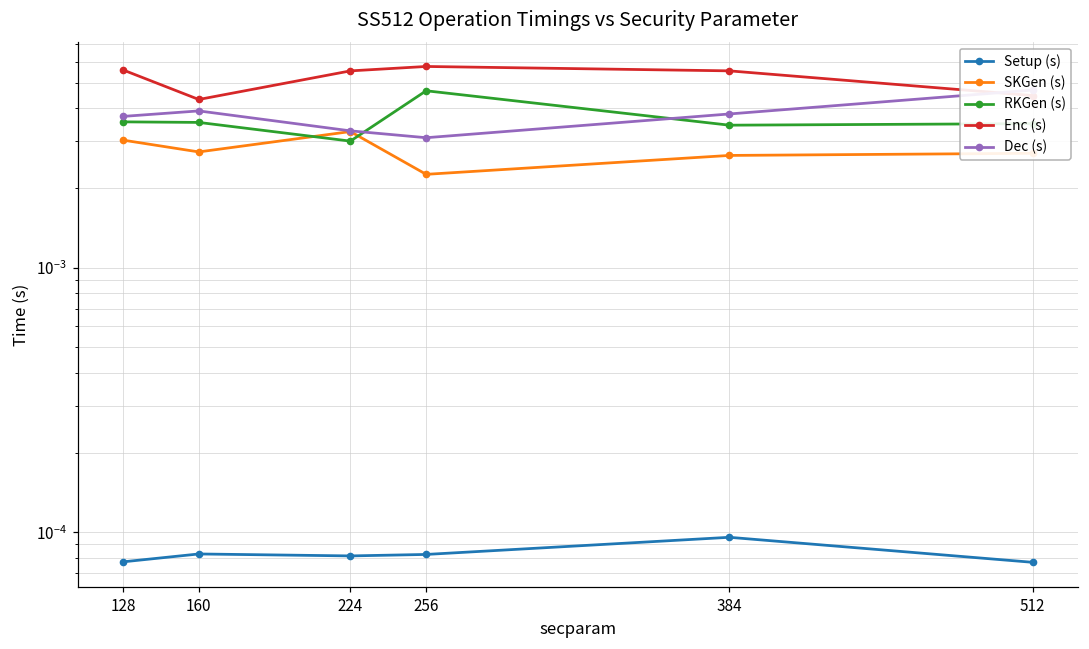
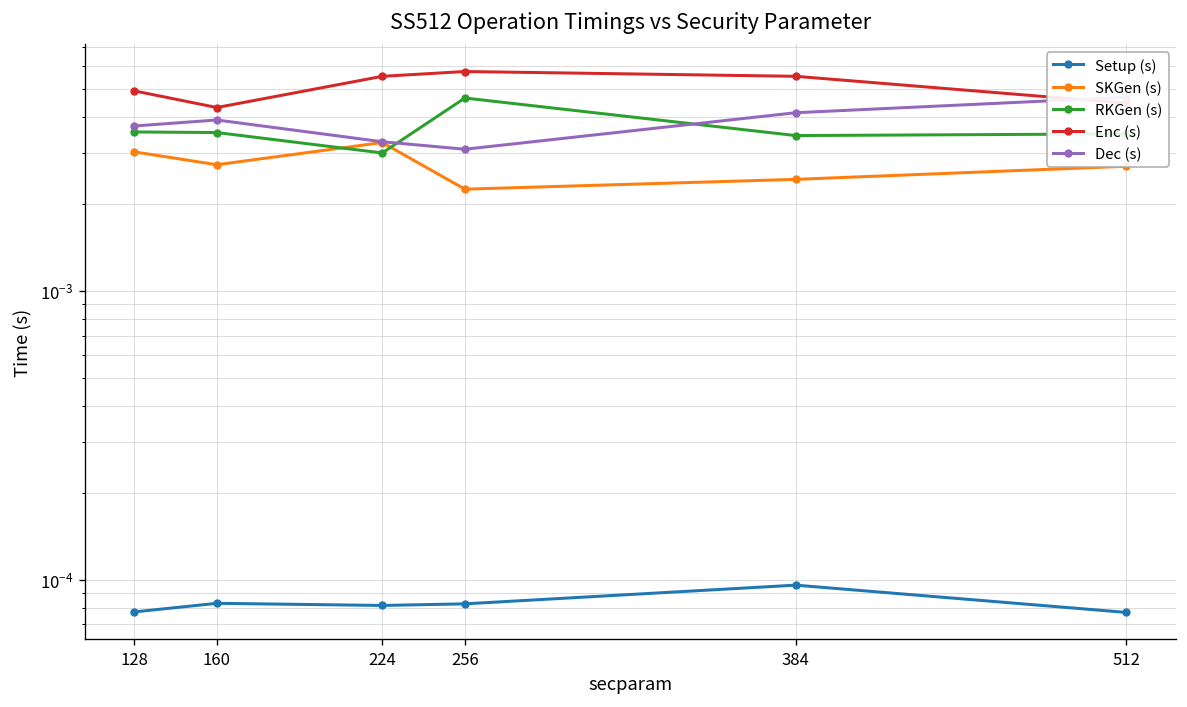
  {
    "Setup (s)": {
      "128": 0.000077,
      "160": 0.000083,
      "224": 0.000081,
      "256": 0.000082,
      "384": 0.000096,
      "512": 0.000077
    },
    "SKGen (s)": {
      "128": 0.0030,
      "160": 0.0027,
      "256": 0.0023,
-     "384": 0.0027
+     "384": 0.0024
    },
    "RKGen (s)": {
      "128": 0.0036,
      "160": 0.0035,
      "224": 0.0030,
      "256": 0.0047,
      "384": 0.0035
    },
    "Enc (s)": {
-     "128": 0.0056,
+     "128": 0.0049,
      "160": 0.0043,
      "224": 0.0055,
      "256": 0.0058,
      "384": 0.0055
    },
    "Dec (s)": {
      "128": 0.0037,
      "160": 0.0039,
      "256": 0.0031,
-     "384": 0.0038
+     "384": 0.0041
    }
  }
